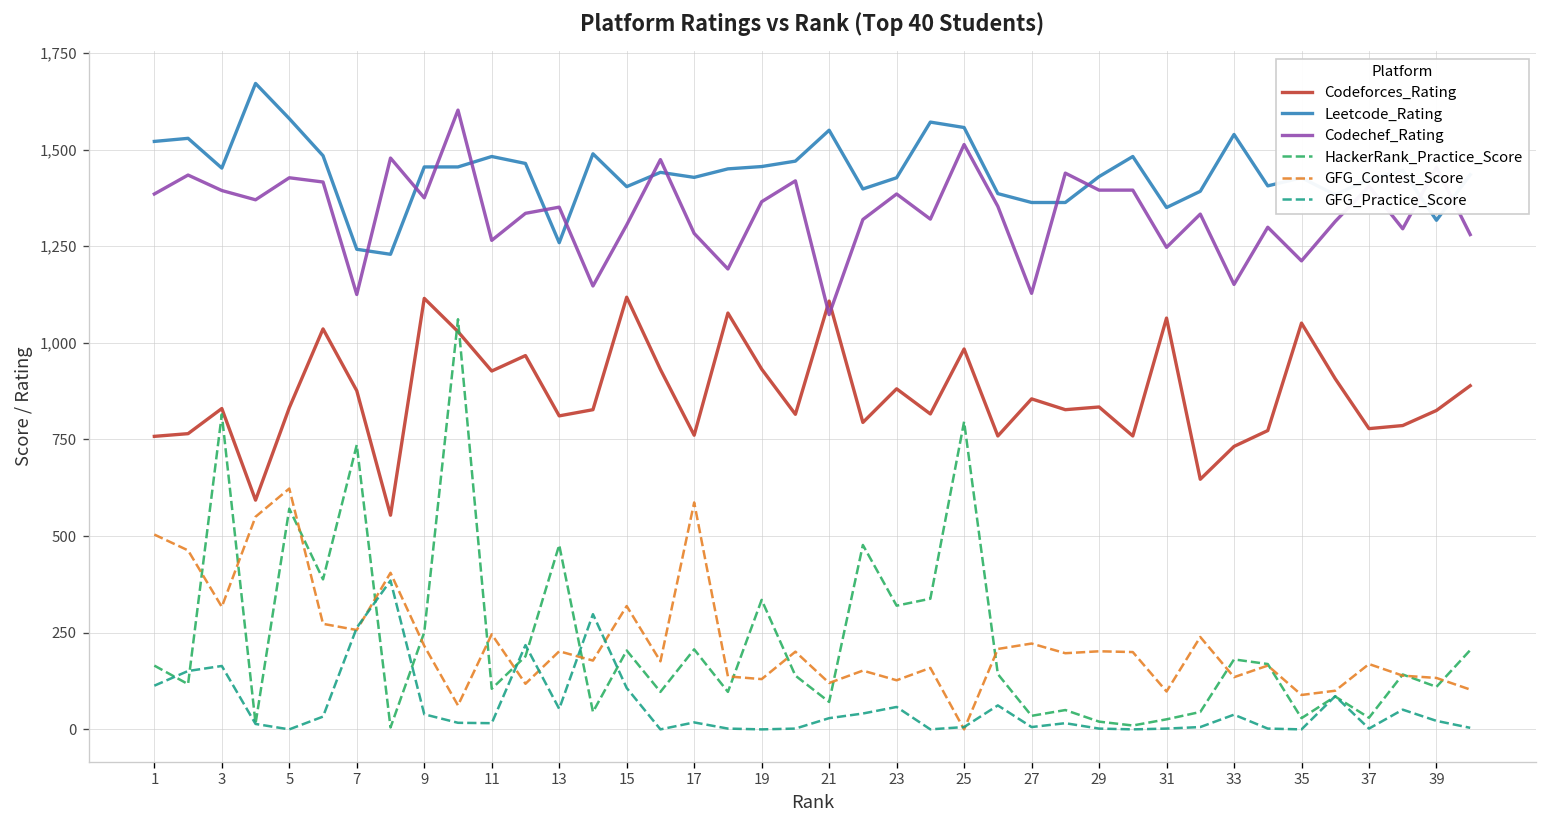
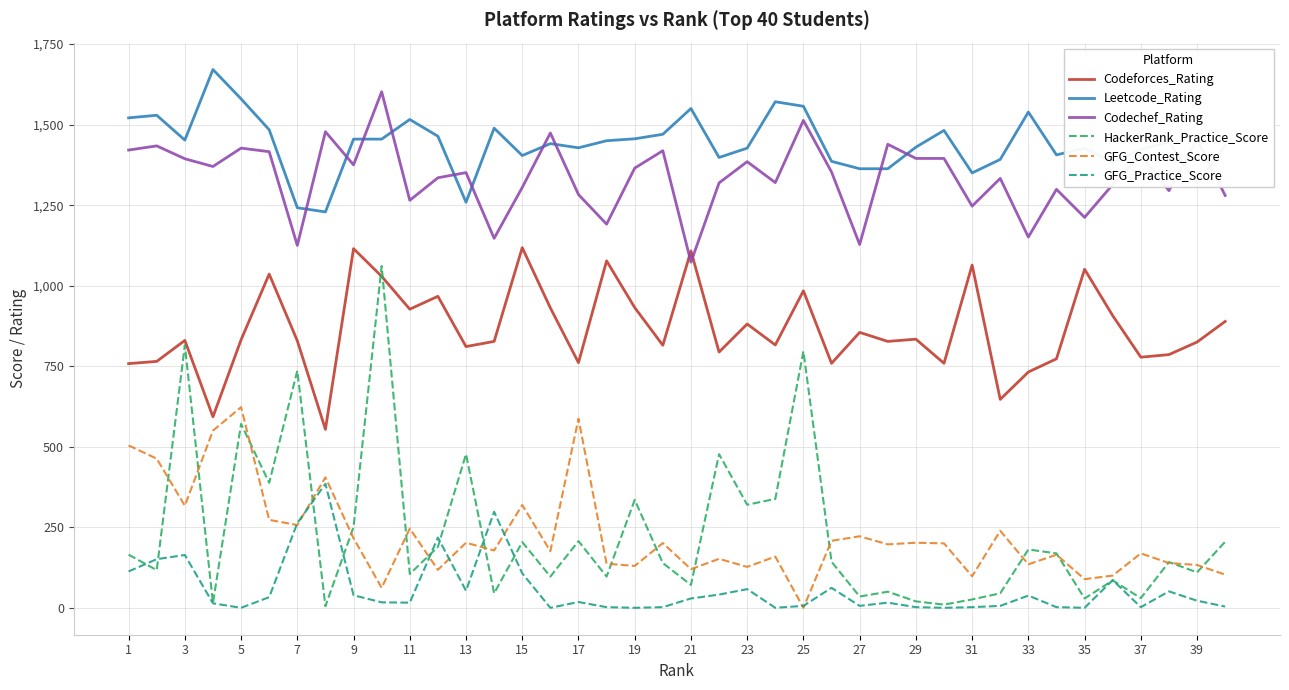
  {
    "Codeforces_Rating": {
      "1": "760",
      "3": "830",
      "5": "830",
-     "7": "880",
+     "7": "830",
      "9": "1,120",
      "11": "930",
      "13": "810",
      "15": "1,120",
      "17": "760",
      "19": "930",
      "21": "1,110",
      "23": "880",
      "25": "980",
      "27": "860",
      "29": "830",
      "31": "1,060",
      "33": "730",
      "35": "1,050",
      "37": "780",
      "39": "830"
    },
    "Leetcode_Rating": {
      "1": "1,520",
      "3": "1,450",
      "5": "1,580",
      "7": "1,240",
      "9": "1,460",
-     "11": "1,480",
+     "11": "1,520",
      "13": "1,260",
      "15": "1,400",
      "17": "1,430",
      "19": "1,460",
      "21": "1,550",
      "23": "1,430",
      "25": "1,560",
      "27": "1,360",
      "29": "1,430",
      "31": "1,350",
      "33": "1,540"
    },
    "Codechef_Rating": {
-     "1": "1,390",
+     "1": "1,420",
      "3": "1,390",
      "5": "1,430",
      "7": "1,130",
      "9": "1,380",
      "11": "1,270",
      "13": "1,350",
      "15": "1,310",
      "17": "1,280",
      "19": "1,370",
      "21": "1,070",
      "23": "1,390",
      "25": "1,510",
      "27": "1,130",
      "29": "1,400",
      "31": "1,250",
      "33": "1,150",
      "35": "1,210"
    },
    "GFG_Contest_Score": {
      "1": "500",
      "3": "320",
      "5": "620",
      "9": "220",
      "11": "250",
      "13": "200",
      "15": "320",
      "17": "590",
      "19": "130",
      "21": "120",
      "23": "130",
      "27": "220",
      "29": "200",
      "31": "100",
      "33": "140",
      "35": "90",
      "37": "170",
      "39": "130"
    }
  }
